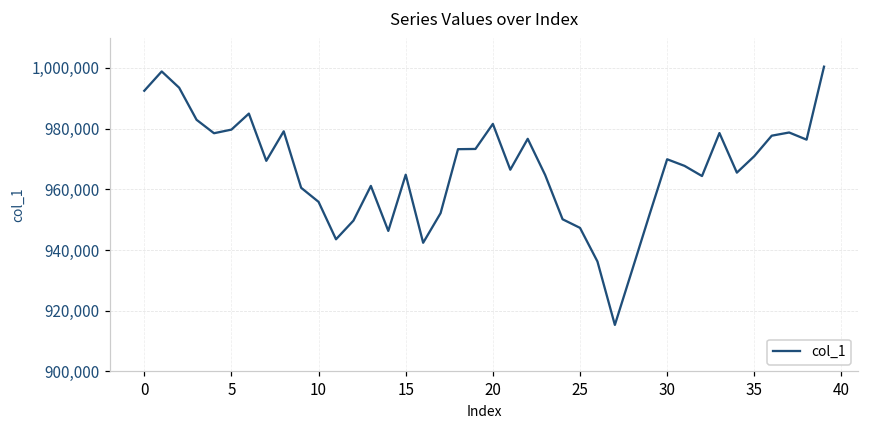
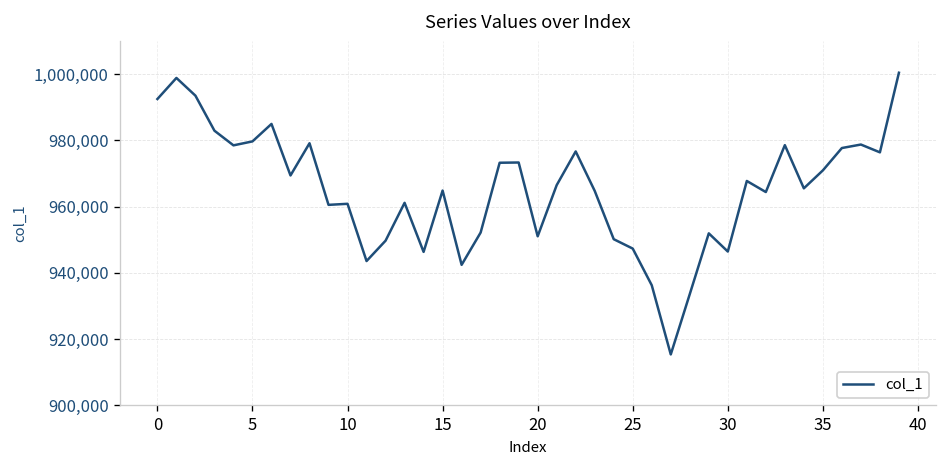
  {
    "0": "992,000",
    "5": "980,000",
-   "10": "956,000",
+   "10": "961,000",
    "15": "965,000",
-   "20": "982,000",
+   "20": "951,000",
    "25": "947,000",
-   "30": "970,000",
+   "30": "946,000",
    "35": "971,000"
  }
